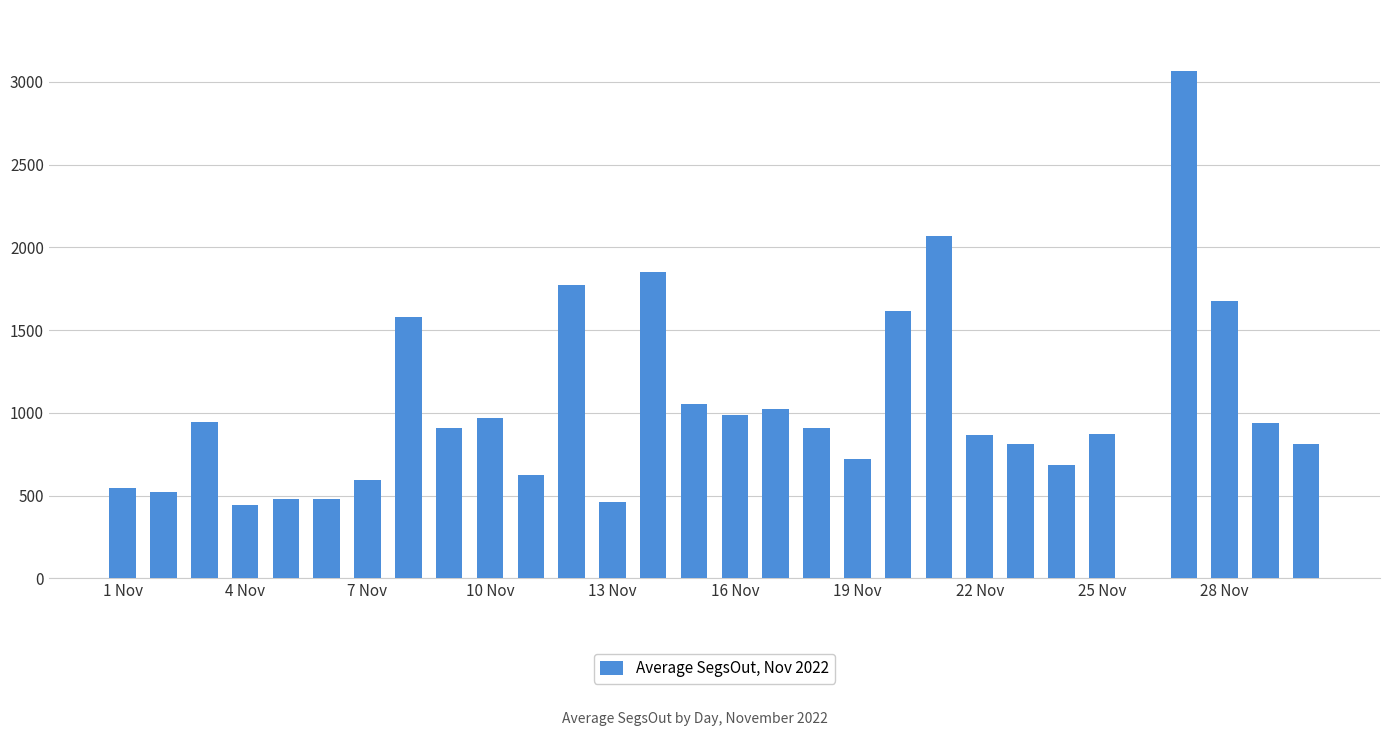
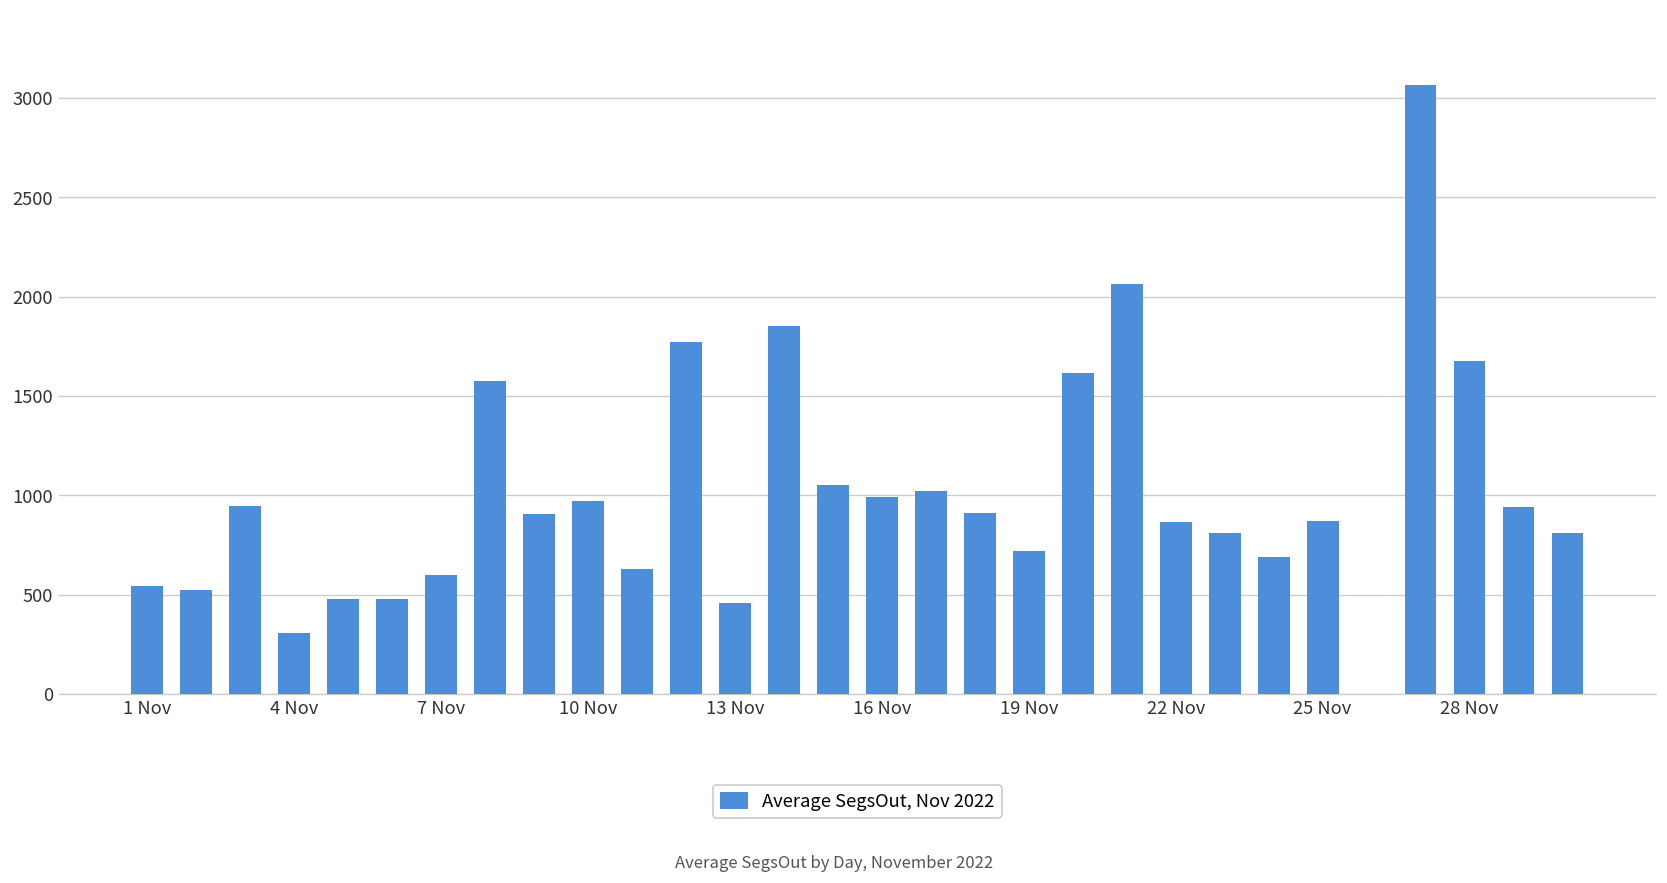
  {
    "1 Nov": 540,
-   "4 Nov": 440,
+   "4 Nov": 310,
    "7 Nov": 600,
    "10 Nov": 970,
    "13 Nov": 460,
    "16 Nov": 990,
    "19 Nov": 720,
    "22 Nov": 860,
    "25 Nov": 870,
    "28 Nov": 1680
  }
